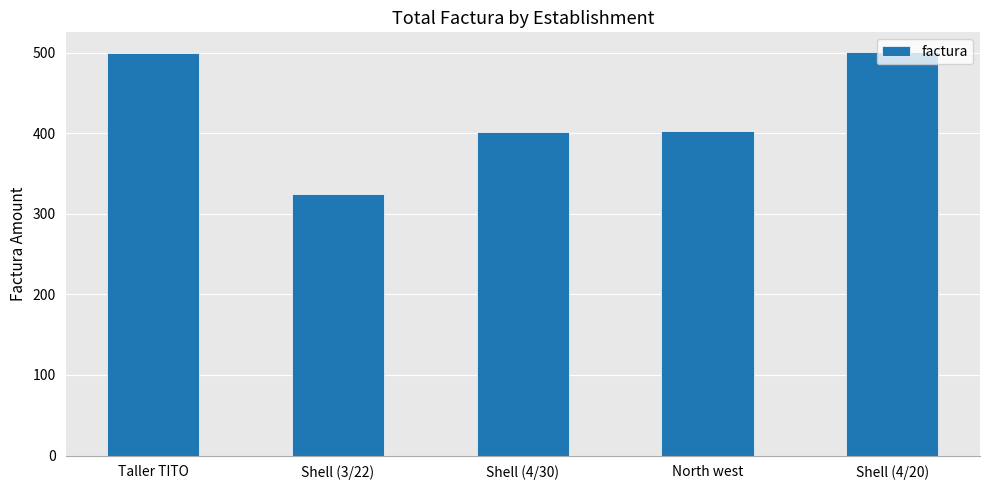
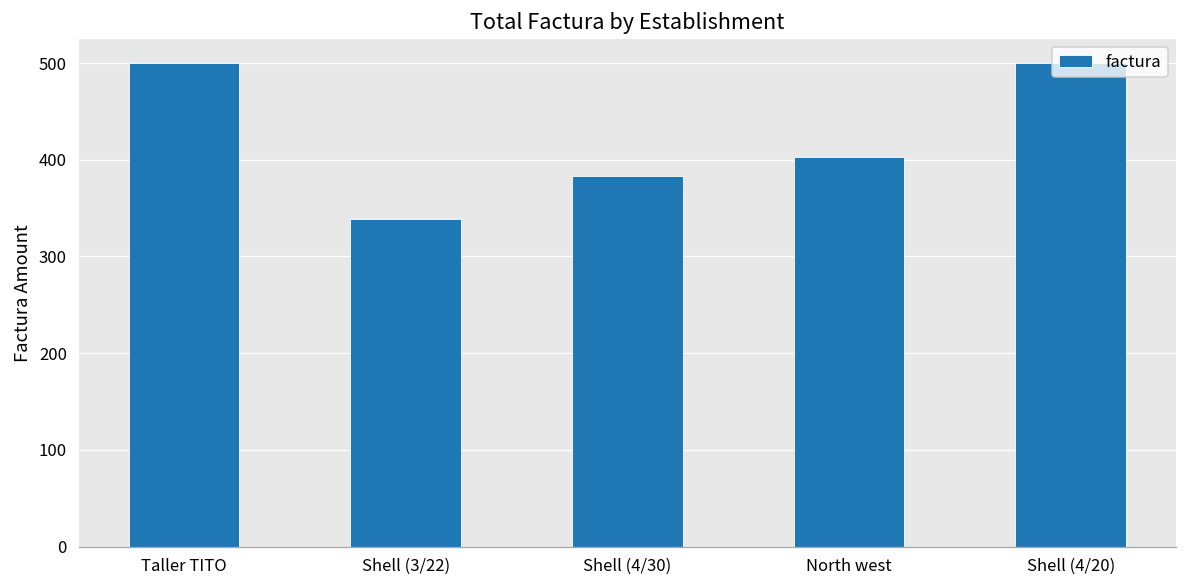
  {
    "Taller TITO": 500,
-   "Shell (3/22)": 320,
-   "Shell (4/30)": 400,
+   "Shell (3/22)": 340,
+   "Shell (4/30)": 380,
    "North west": 400
  }
